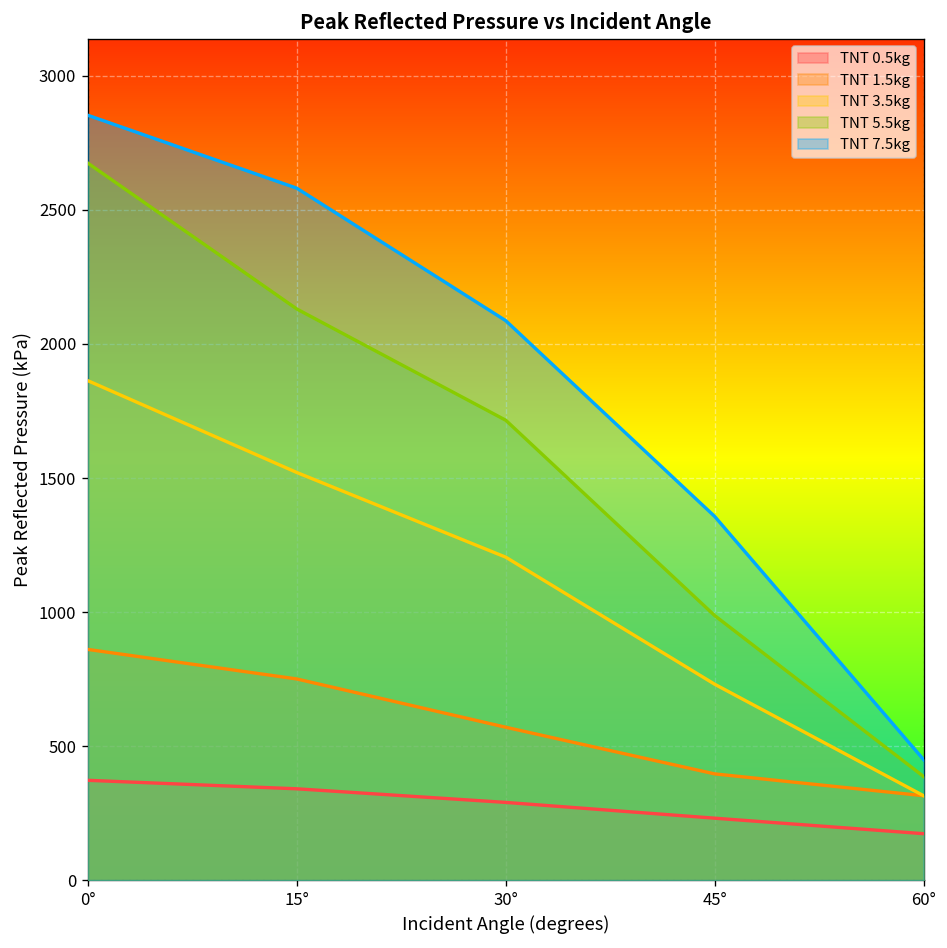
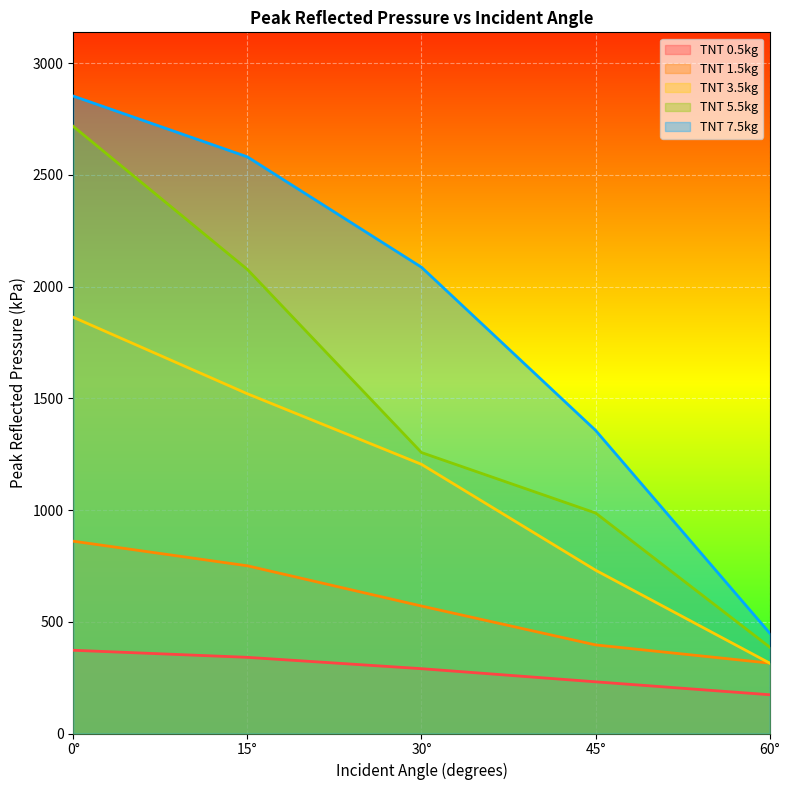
  {
    "TNT 5.5kg": {
-     "0°": 2670,
-     "15°": 2130,
-     "30°": 1720,
+     "0°": 2720,
+     "15°": 2080,
+     "30°": 1260,
      "45°": 990,
      "60°": 390
    },
    "TNT 7.5kg": {
      "0°": 2850,
      "15°": 2580,
      "30°": 2090,
      "45°": 1360,
      "60°": 450
    }
  }
